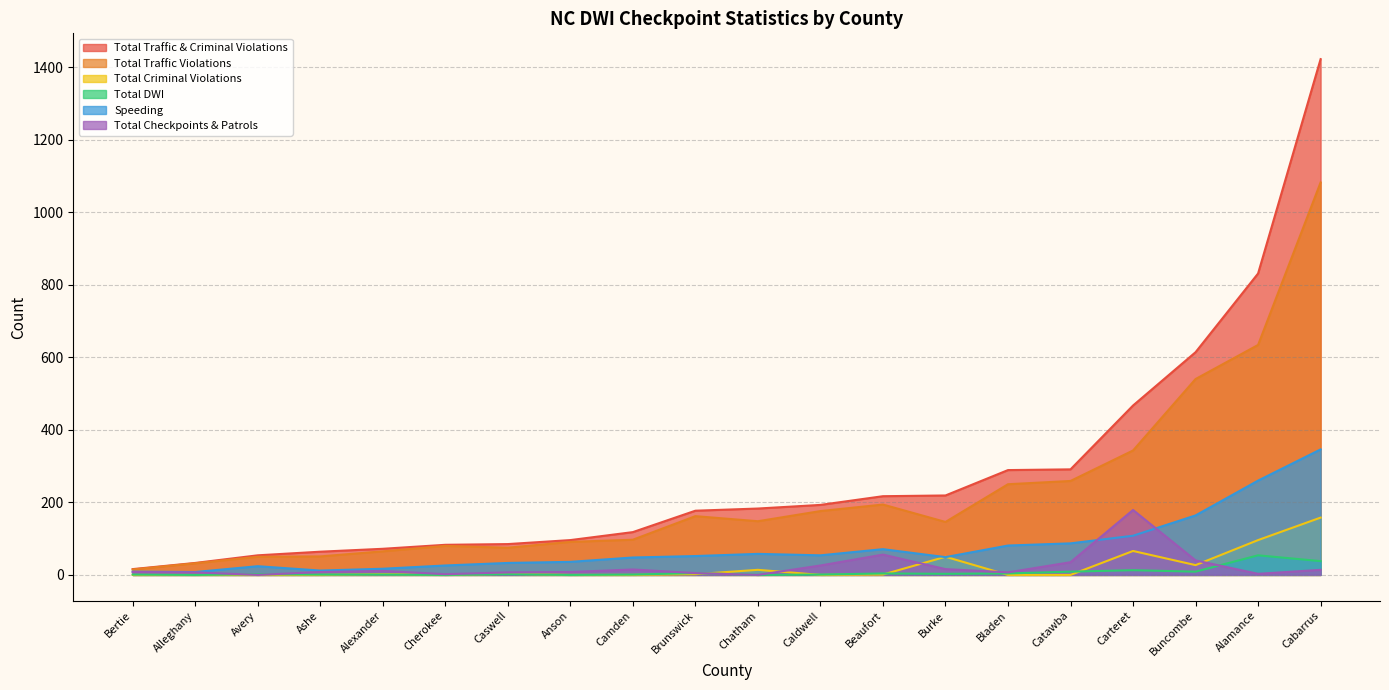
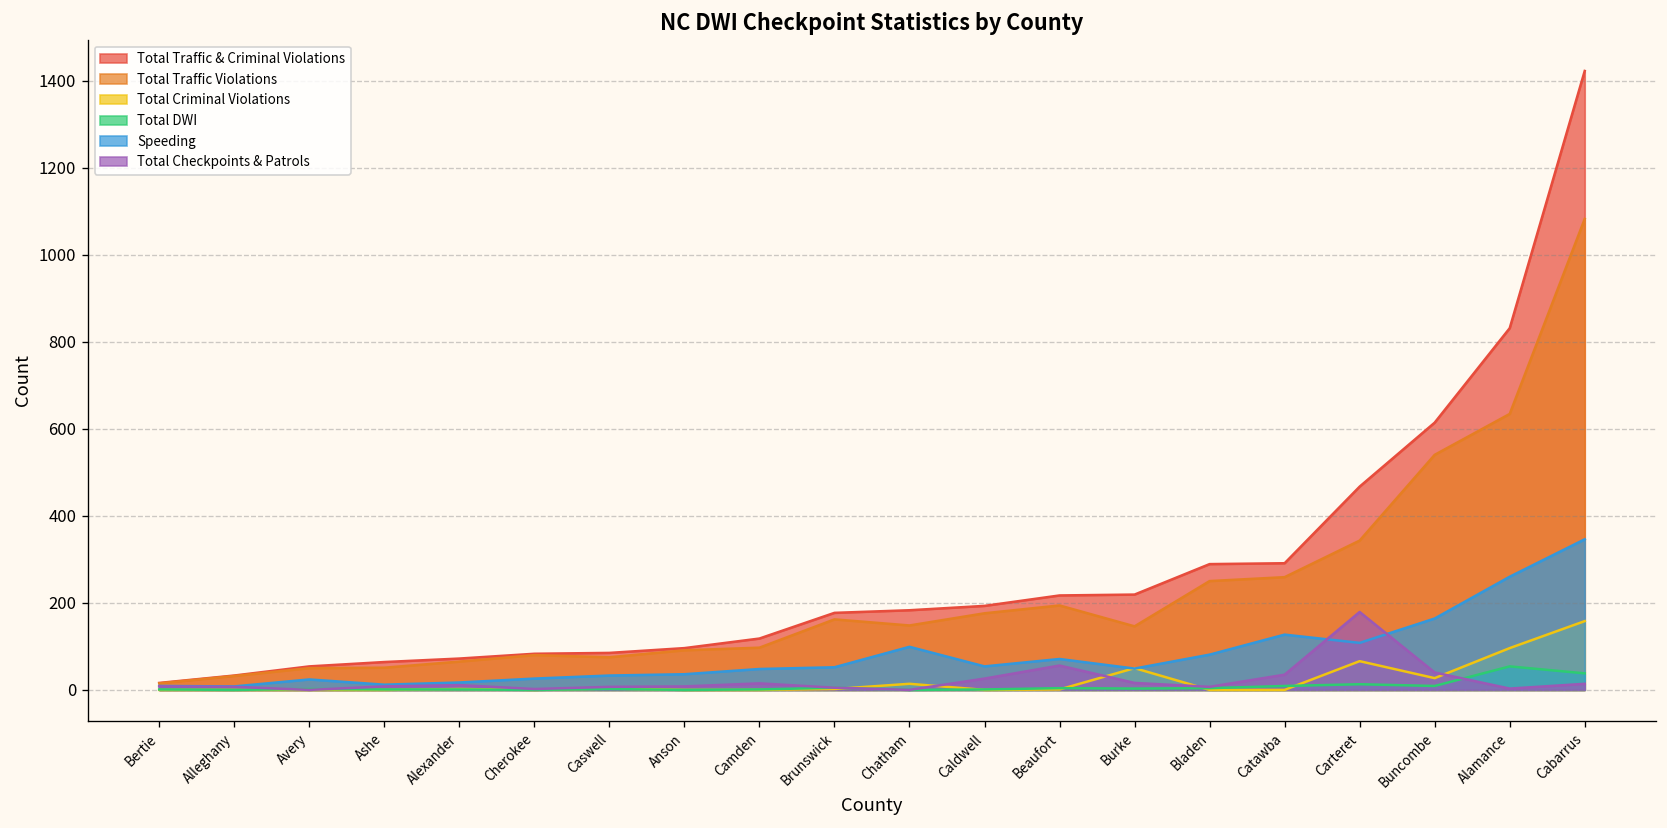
  {
    "Total Criminal Violations": {
      "Chatham": 10,
      "Catawba": 0,
      "Carteret": 70,
      "Buncombe": 30,
      "Alamance": 100,
      "Cabarrus": 160
    },
    "Total DWI": {
      "Burke": 0,
      "Catawba": 10,
      "Carteret": 10,
      "Buncombe": 10,
      "Alamance": 50,
      "Cabarrus": 40
    },
    "Speeding": {
      "Avery": 20,
      "Cherokee": 30,
      "Caswell": 30,
      "Anson": 40,
      "Camden": 50,
      "Brunswick": 50,
-     "Chatham": 60,
+     "Chatham": 100,
      "Caldwell": 50,
      "Beaufort": 70,
      "Bladen": 80,
-     "Catawba": 90,
+     "Catawba": 130,
      "Carteret": 110,
      "Buncombe": 160,
      "Alamance": 260,
      "Cabarrus": 350
    },
    "Total Checkpoints & Patrols": {
      "Anson": 10,
      "Camden": 20,
      "Caldwell": 30,
      "Beaufort": 60,
      "Burke": 20,
      "Catawba": 40,
      "Carteret": 180,
      "Buncombe": 40,
      "Alamance": 0,
      "Cabarrus": 10
    }
  }
